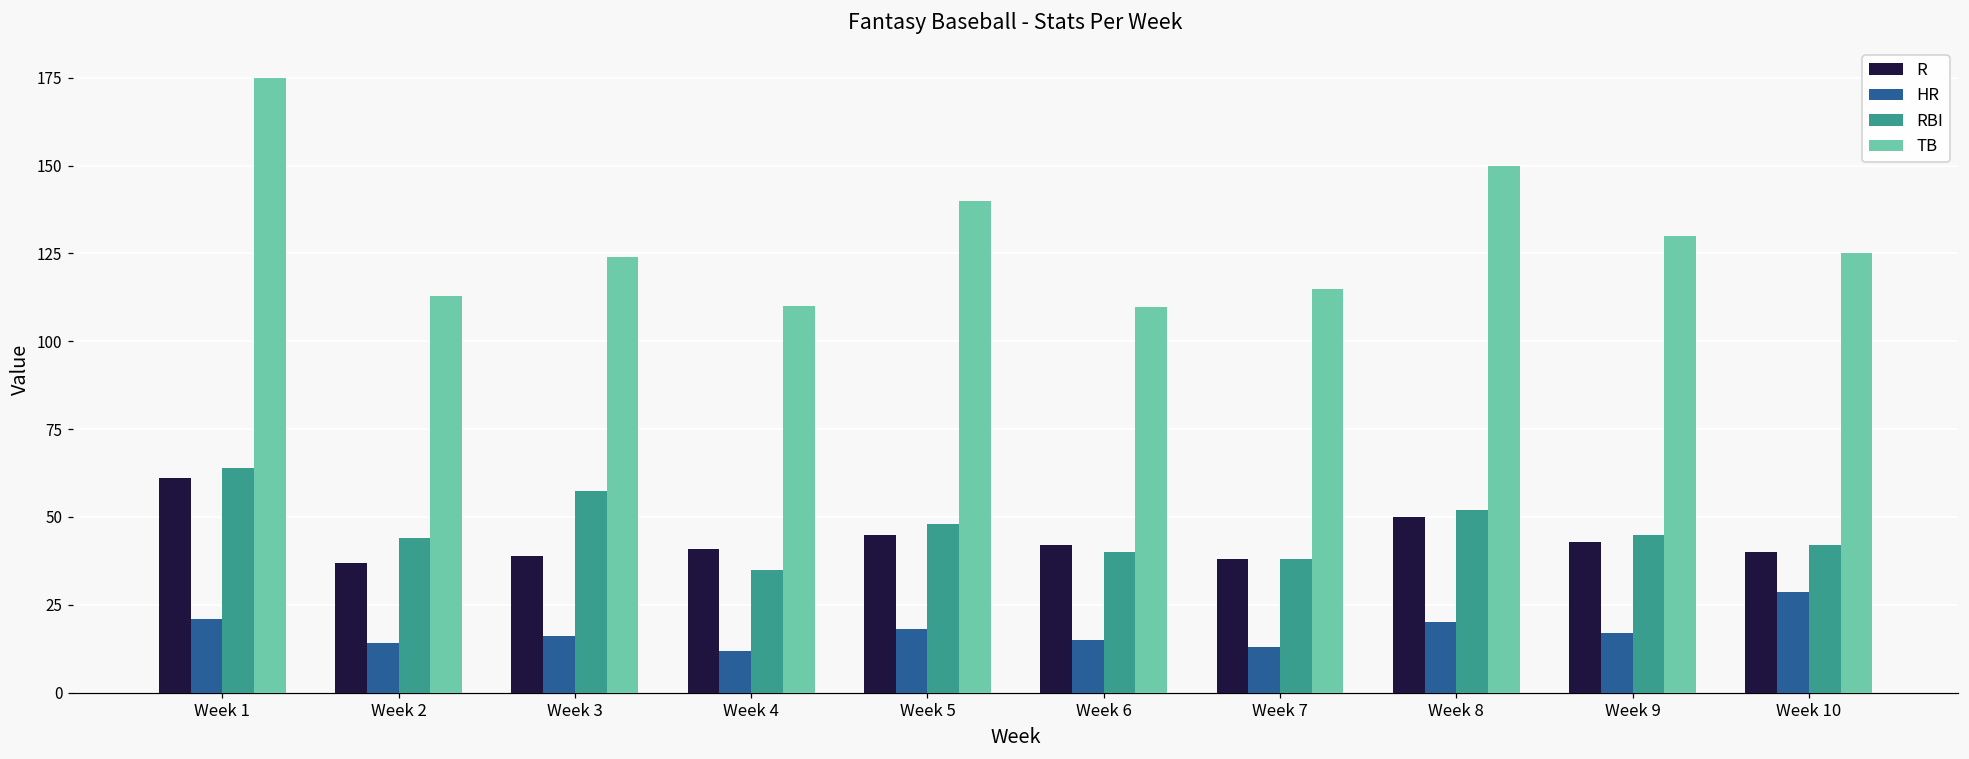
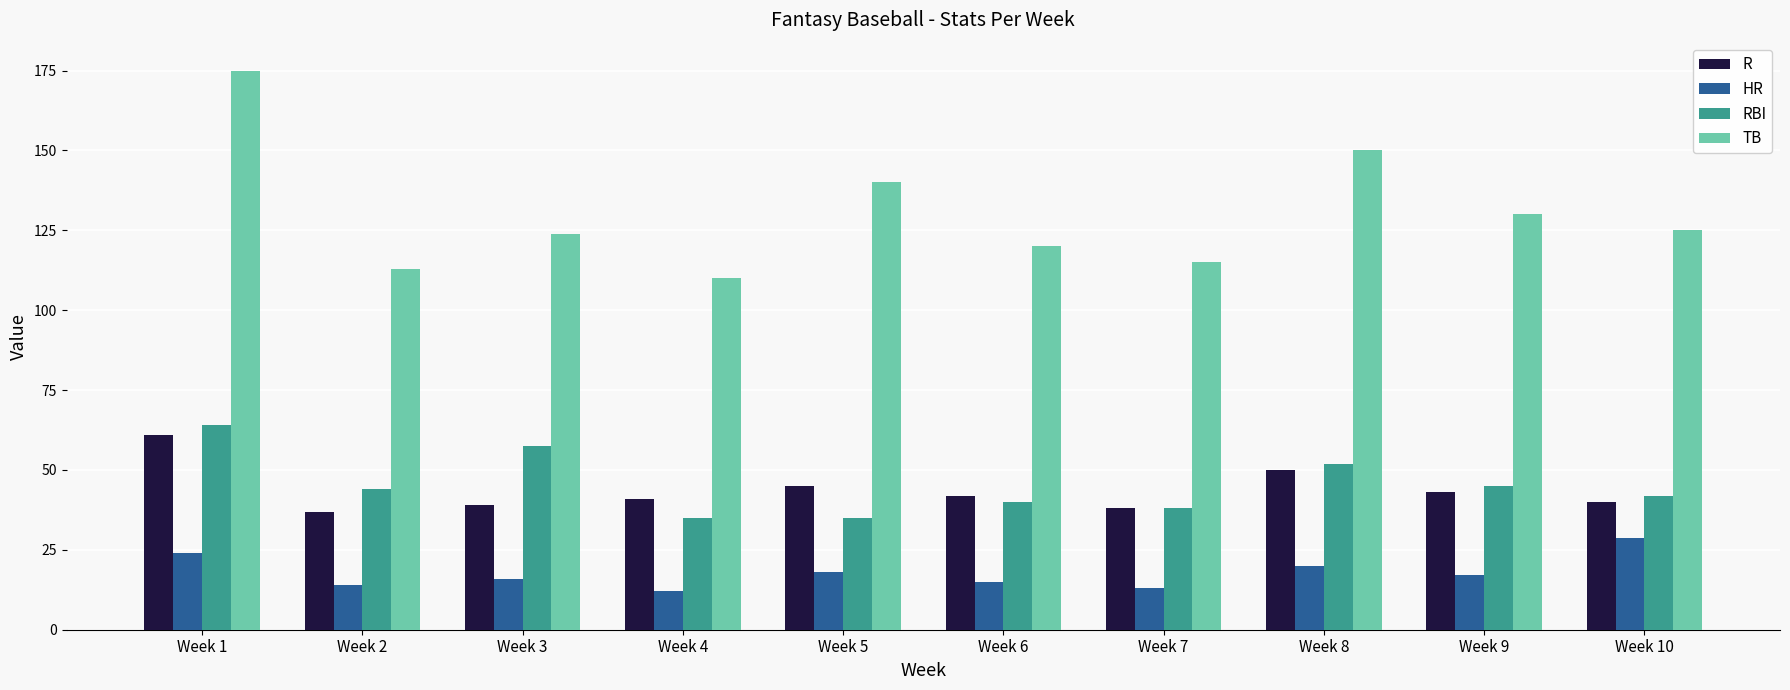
  {
    "R": {
      "Week 1": 61,
      "Week 2": 37,
      "Week 3": 39,
      "Week 4": 41,
      "Week 5": 45,
      "Week 6": 42,
      "Week 7": 38,
      "Week 8": 50,
      "Week 9": 43,
      "Week 10": 40
    },
    "HR": {
-     "Week 1": 21,
+     "Week 1": 24,
      "Week 2": 14,
      "Week 3": 16,
      "Week 4": 12,
      "Week 5": 18,
      "Week 6": 15,
      "Week 7": 13,
      "Week 8": 20,
      "Week 9": 17,
      "Week 10": 29
    },
    "RBI": {
      "Week 1": 64,
      "Week 2": 44,
      "Week 3": 58,
      "Week 4": 35,
-     "Week 5": 48,
+     "Week 5": 35,
      "Week 6": 40,
      "Week 7": 38,
      "Week 8": 52,
      "Week 9": 45,
      "Week 10": 42
    },
    "TB": {
      "Week 1": 175,
      "Week 2": 113,
      "Week 3": 124,
      "Week 4": 110,
      "Week 5": 140,
-     "Week 6": 110,
+     "Week 6": 120,
      "Week 7": 115,
      "Week 8": 150,
      "Week 9": 130,
      "Week 10": 125
    }
  }
